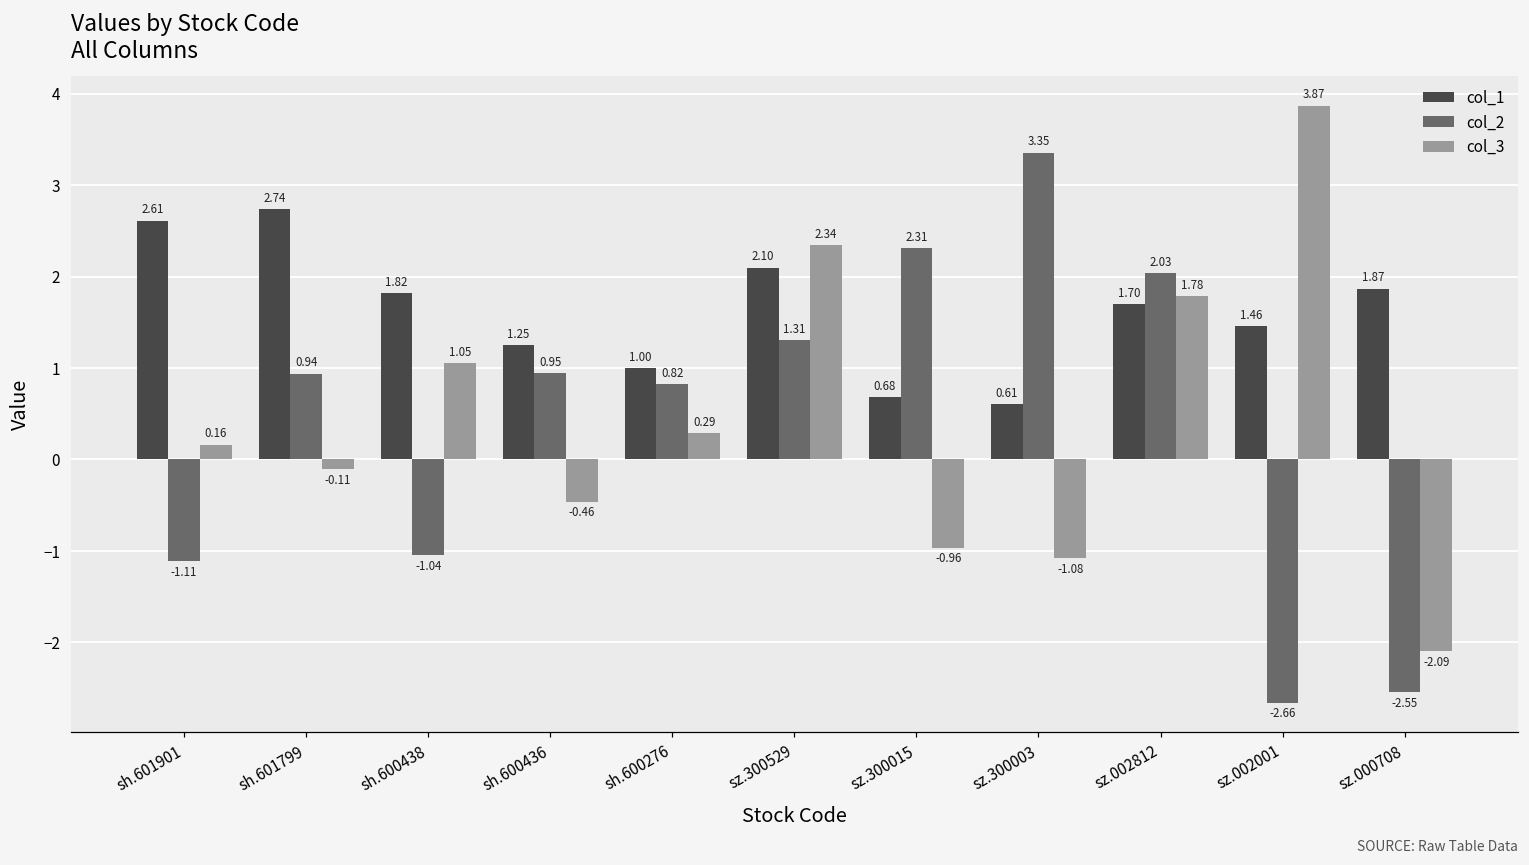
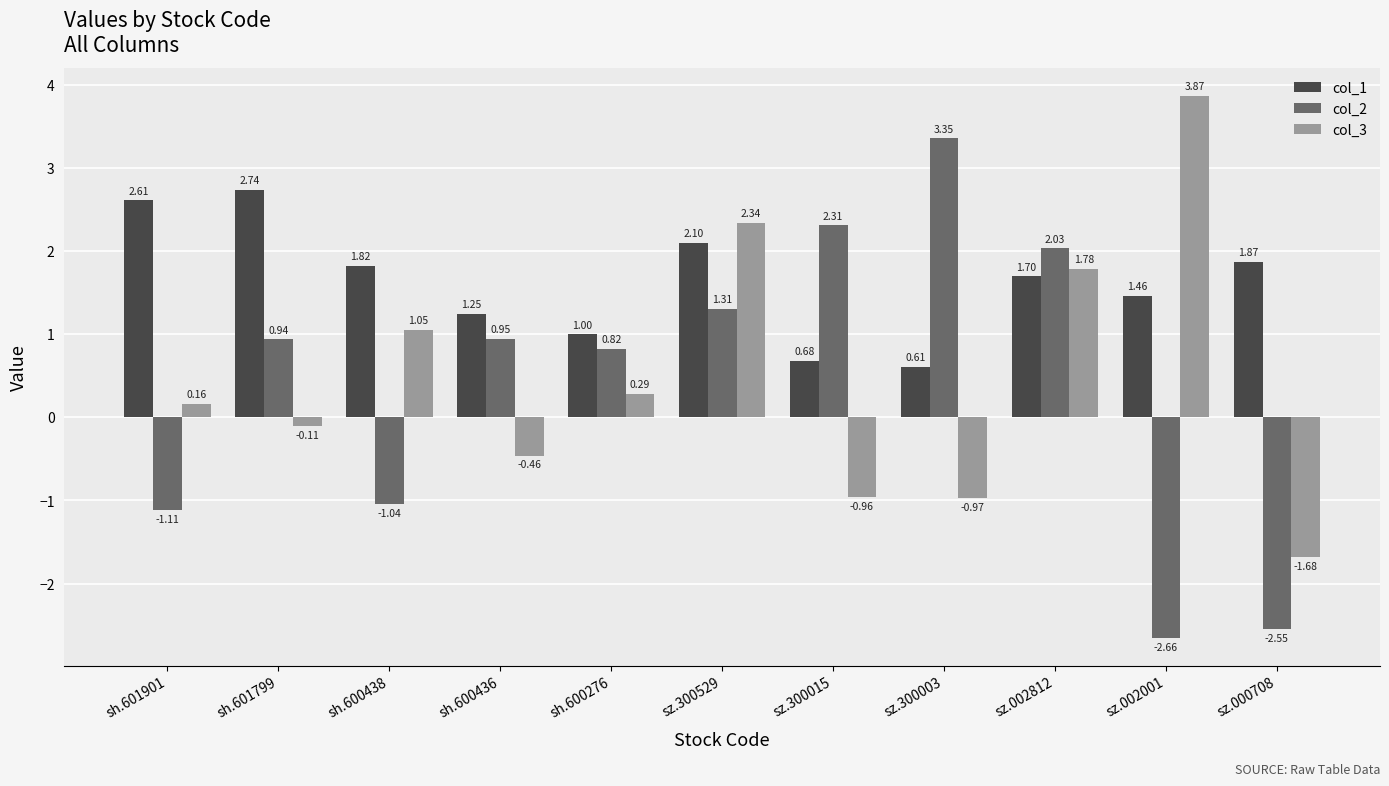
  {
    "col_3": {
      "sh.601901": 0.16,
      "sh.601799": -0.11,
      "sh.600438": 1.05,
      "sh.600436": -0.46,
      "sh.600276": 0.29,
      "sz.300529": 2.34,
      "sz.300015": -0.96,
-     "sz.300003": -1.08,
+     "sz.300003": -0.97,
      "sz.002812": 1.78,
      "sz.002001": 3.87,
-     "sz.000708": -2.09
+     "sz.000708": -1.68
    }
  }
